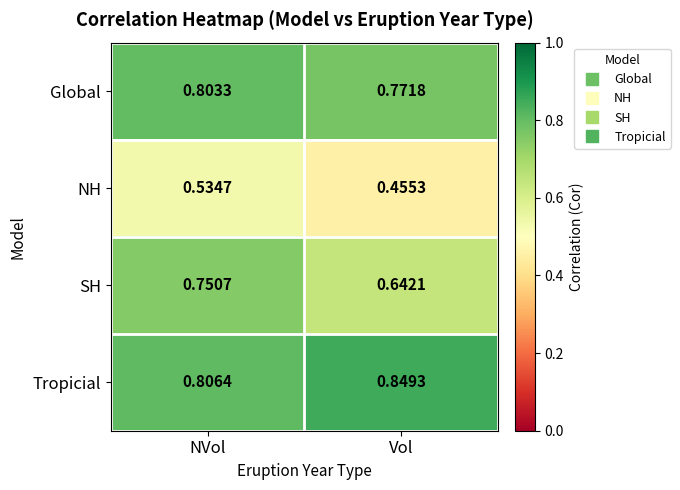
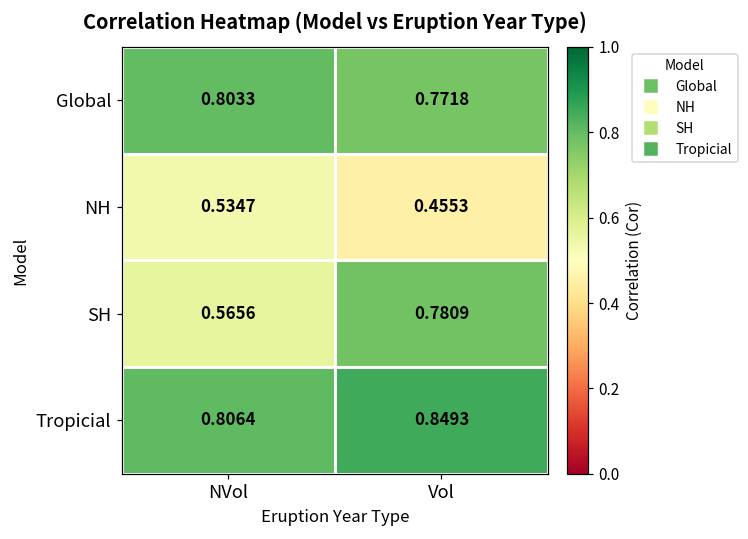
  {
    "Global": {
      "NVol": 0.8033,
      "Vol": 0.7718
    },
    "NH": {
      "NVol": 0.5347,
      "Vol": 0.4553
    },
    "SH": {
-     "NVol": 0.7507,
-     "Vol": 0.6421
+     "NVol": 0.5656,
+     "Vol": 0.7809
    },
    "Tropicial": {
      "NVol": 0.8064,
      "Vol": 0.8493
    }
  }
